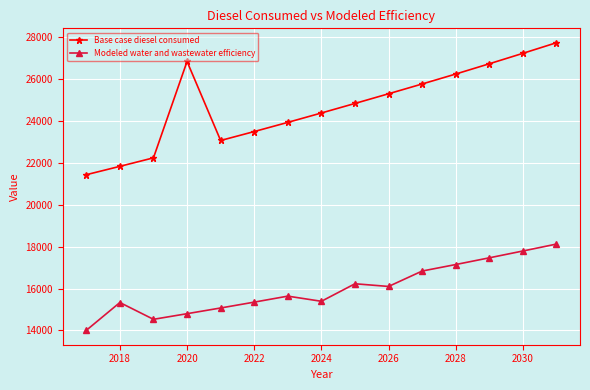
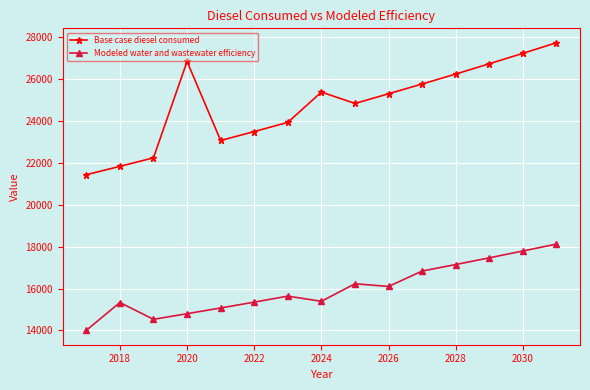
  {
    "Base case diesel consumed": {
      "2018": 21800,
      "2020": 26800,
      "2022": 23500,
-     "2024": 24400,
+     "2024": 25400,
      "2026": 25300,
      "2028": 26200,
      "2030": 27200
    },
    "Modeled water and wastewater efficiency": {
      "2018": 15300,
      "2020": 14800,
      "2022": 15400,
      "2024": 15400,
      "2026": 16100,
      "2028": 17100,
      "2030": 17800
    }
  }
